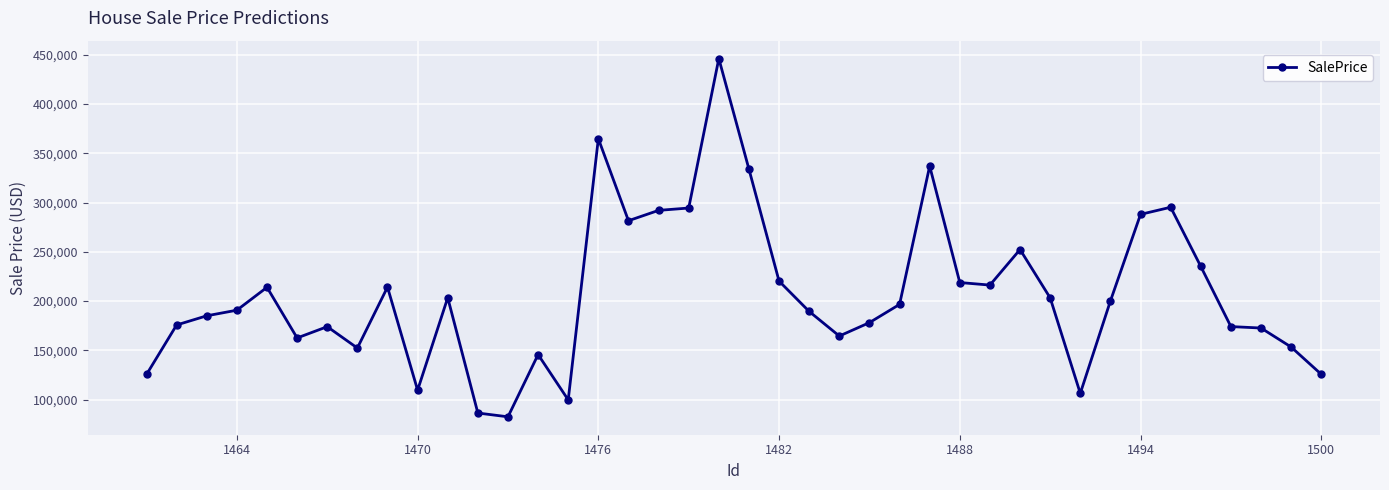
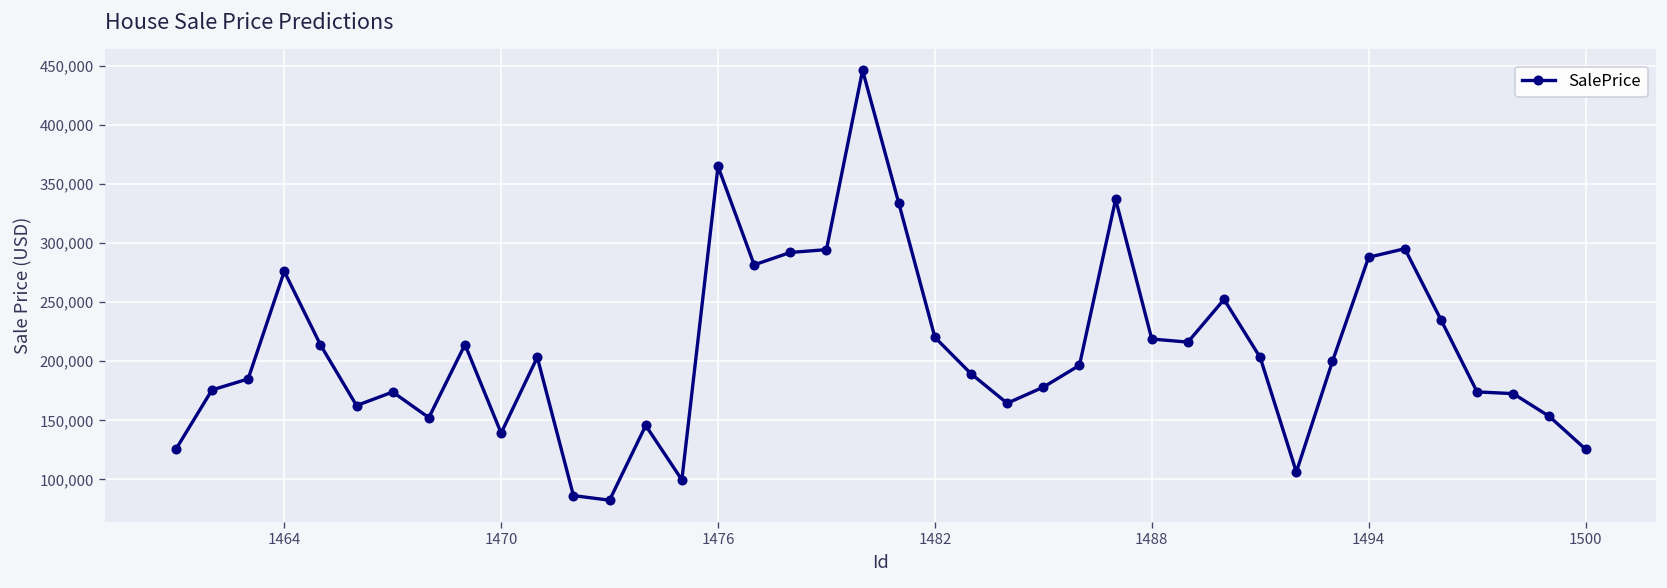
  {
-   "1464": "190,000",
-   "1470": "110,000",
+   "1464": "280,000",
+   "1470": "140,000",
    "1476": "360,000",
    "1482": "220,000",
    "1488": "220,000",
    "1494": "290,000",
    "1500": "130,000"
  }
